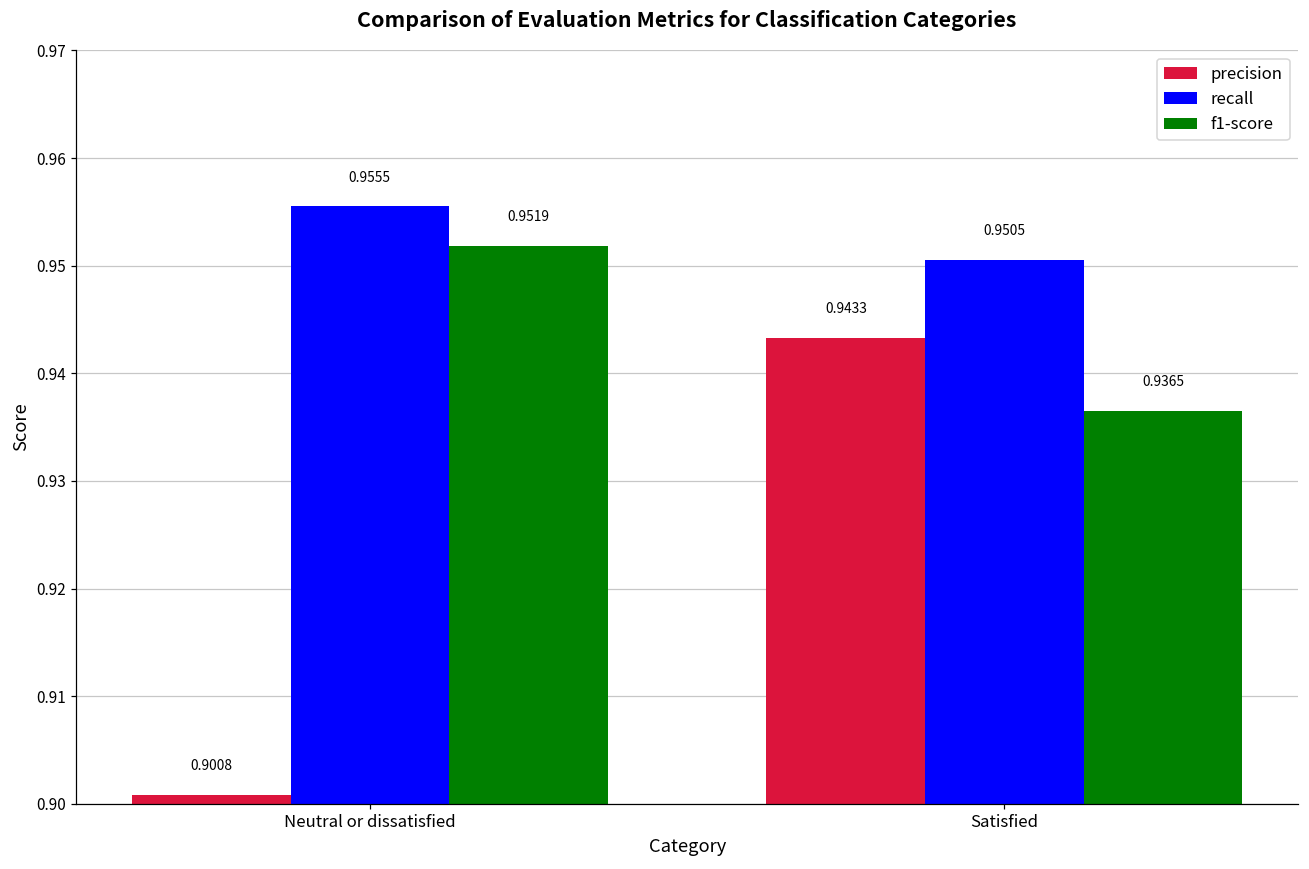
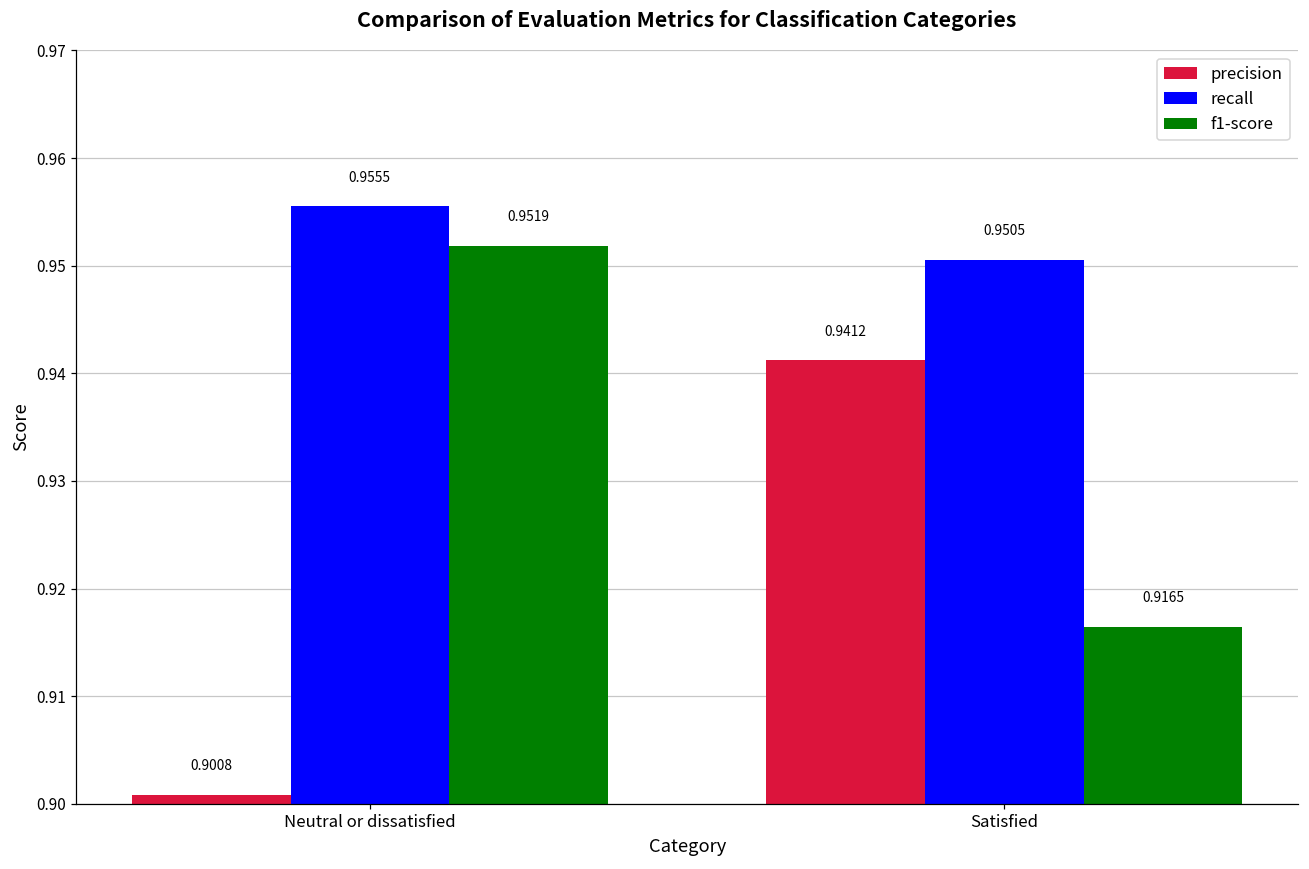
  {
    "precision": {
      "Neutral or dissatisfied": 0.9008,
-     "Satisfied": 0.9433
+     "Satisfied": 0.9412
    },
    "recall": {
      "Neutral or dissatisfied": 0.9555,
      "Satisfied": 0.9505
    },
    "f1-score": {
      "Neutral or dissatisfied": 0.9519,
-     "Satisfied": 0.9365
+     "Satisfied": 0.9165
    }
  }
